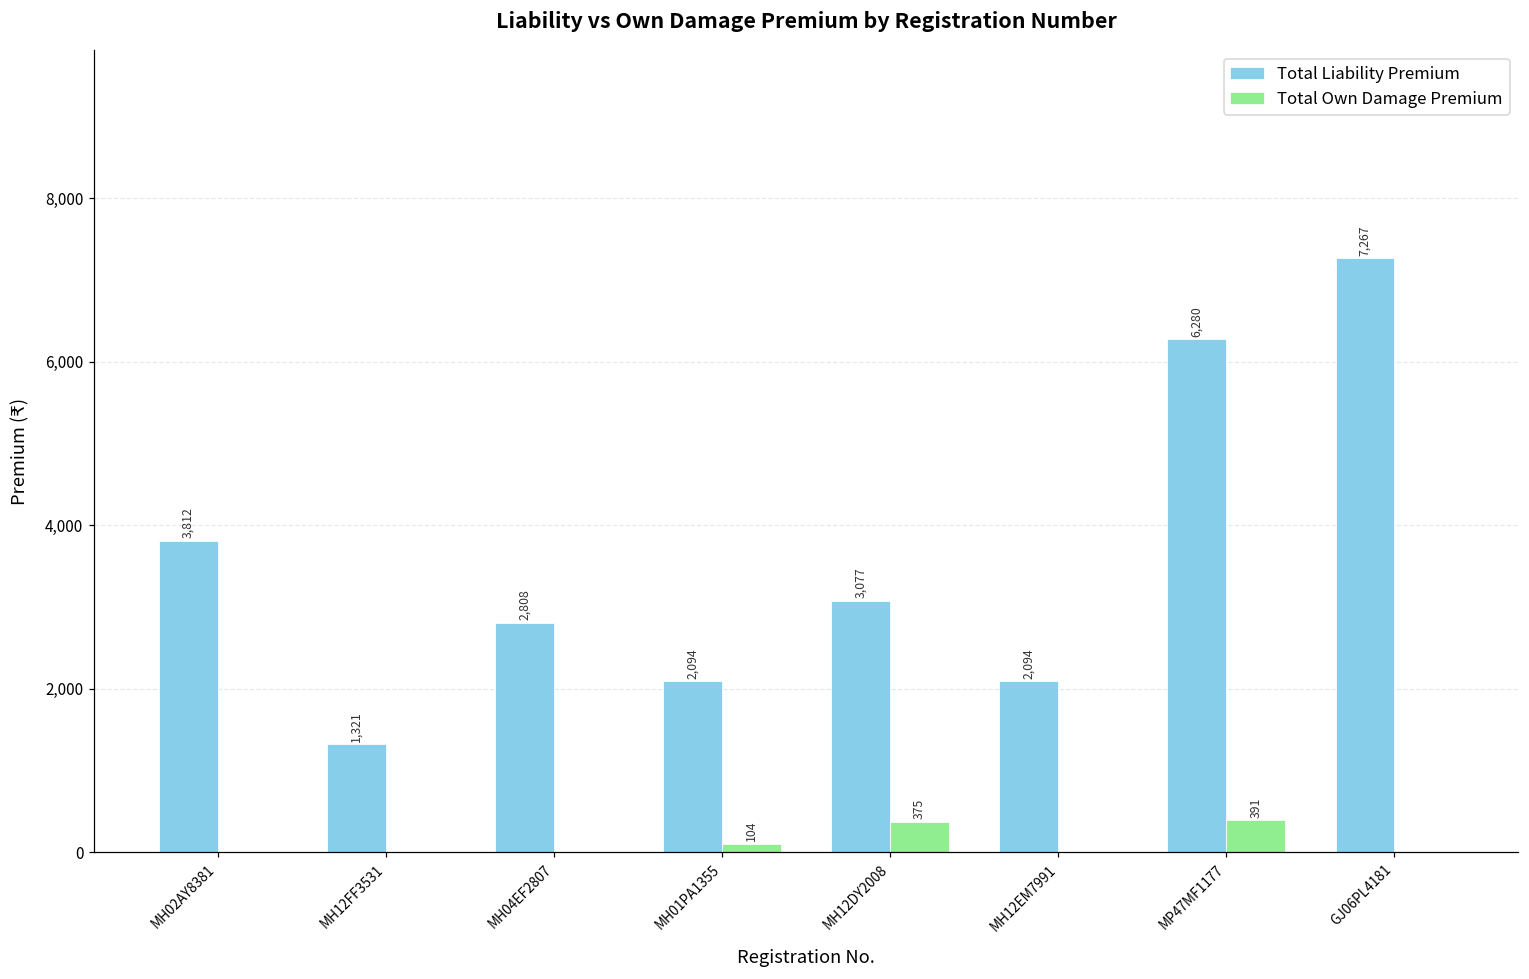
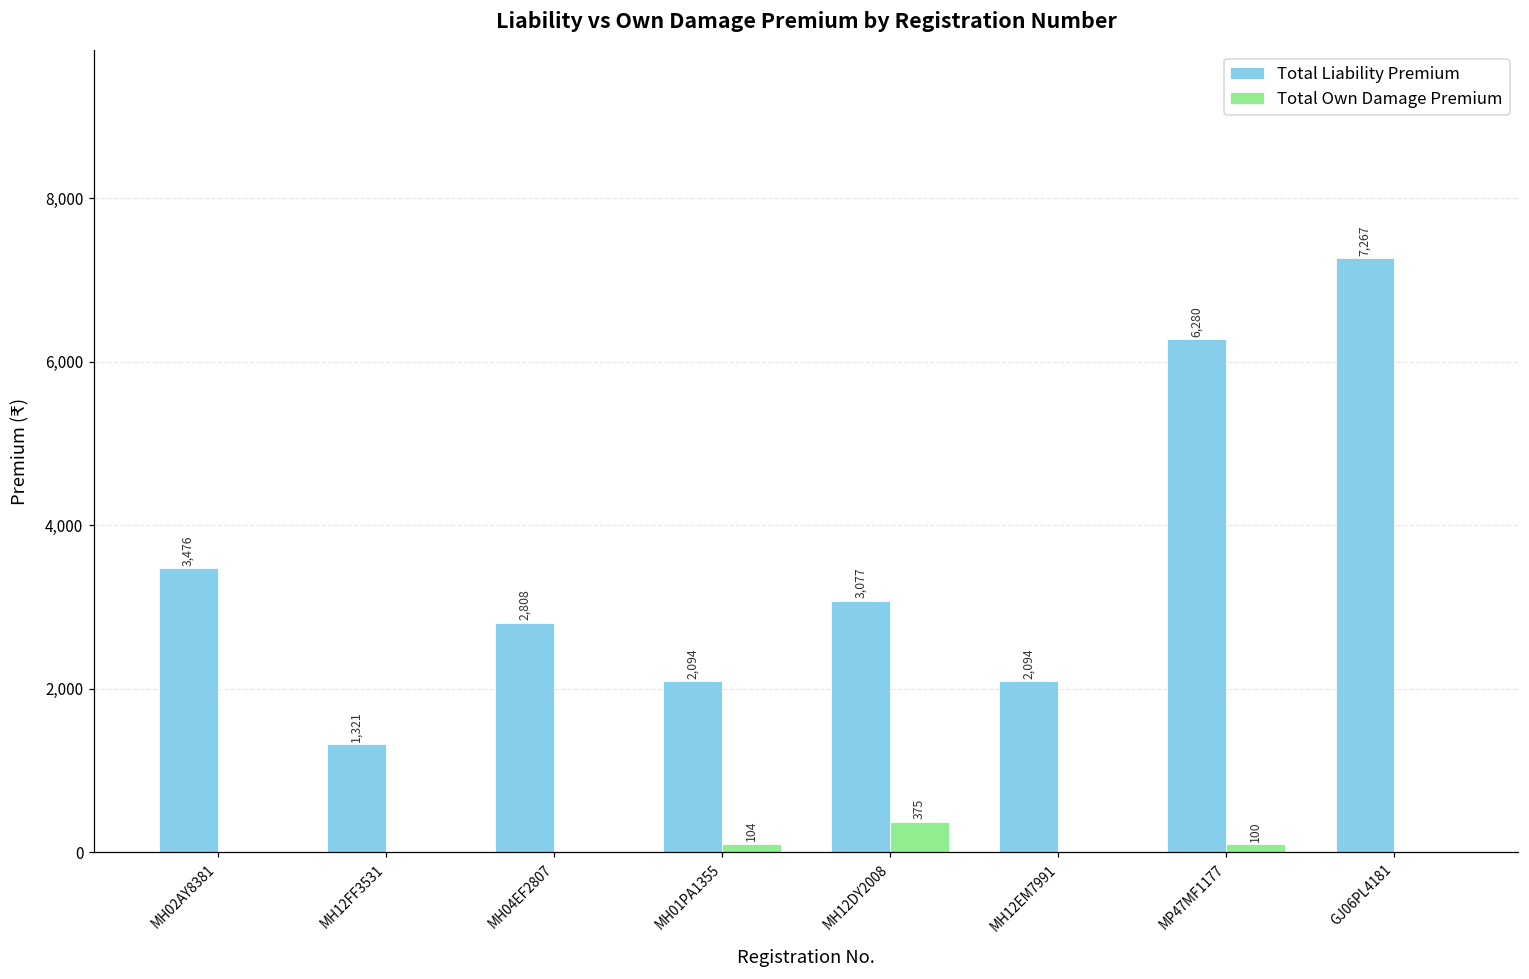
  {
    "Total Liability Premium": {
-     "MH02AY8381": "3,812",
+     "MH02AY8381": "3,476",
      "MH12FF3531": "1,321",
      "MH04EF2807": "2,808",
      "MH01PA1355": "2,094",
      "MH12DY2008": "3,077",
      "MH12EM7991": "2,094",
      "MP47MF1177": "6,280",
      "GJ06PL4181": "7,267"
    },
    "Total Own Damage Premium": {
      "MH01PA1355": "104",
      "MH12DY2008": "375",
-     "MP47MF1177": "391"
+     "MP47MF1177": "100"
    }
  }
